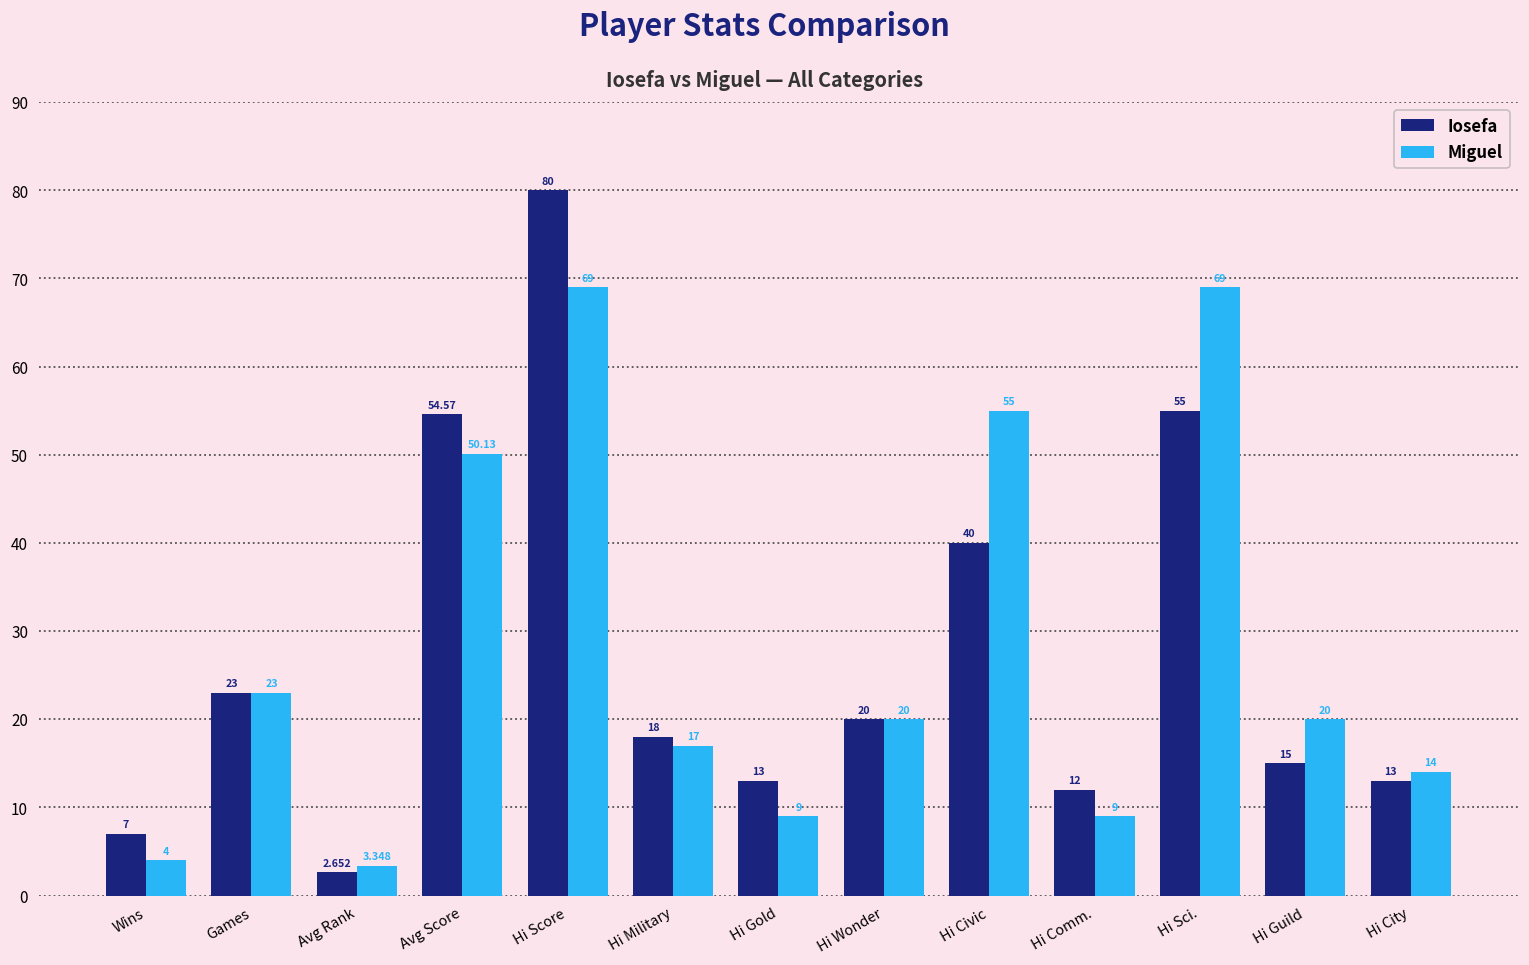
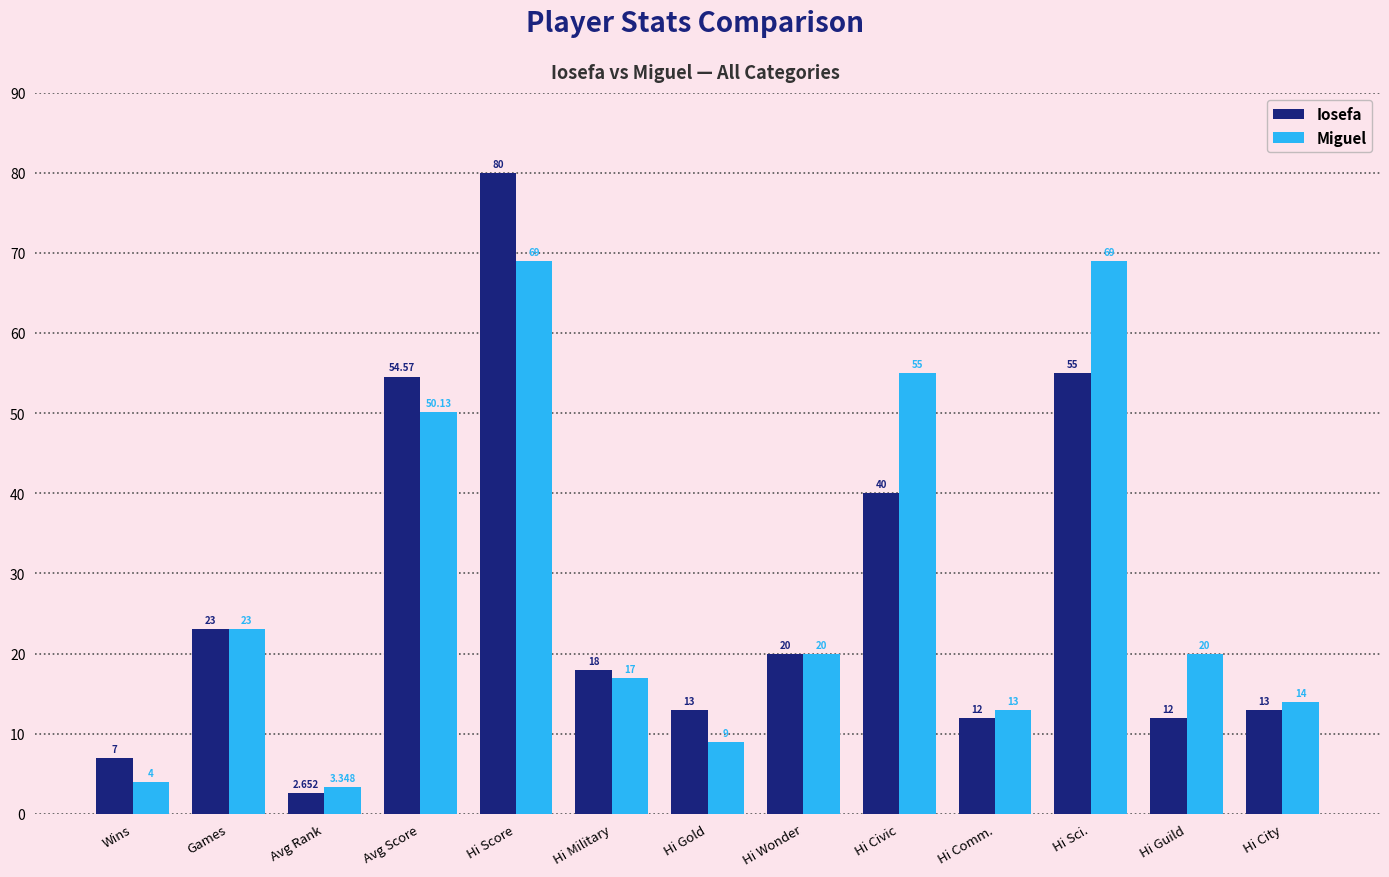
  {
    "Iosefa": {
      "Wins": 7,
      "Games": 23,
      "Avg Rank": 2.652,
      "Avg Score": 54.57,
      "Hi Score": 80,
      "Hi Military": 18,
      "Hi Gold": 13,
      "Hi Wonder": 20,
      "Hi Civic": 40,
      "Hi Comm.": 12,
      "Hi Sci.": 55,
-     "Hi Guild": 15,
+     "Hi Guild": 12,
      "Hi City": 13
    },
    "Miguel": {
      "Wins": 4,
      "Games": 23,
      "Avg Rank": 3.348,
      "Avg Score": 50.13,
      "Hi Score": 69,
      "Hi Military": 17,
      "Hi Gold": 9,
      "Hi Wonder": 20,
      "Hi Civic": 55,
-     "Hi Comm.": 9,
+     "Hi Comm.": 13,
      "Hi Sci.": 69,
      "Hi Guild": 20,
      "Hi City": 14
    }
  }
